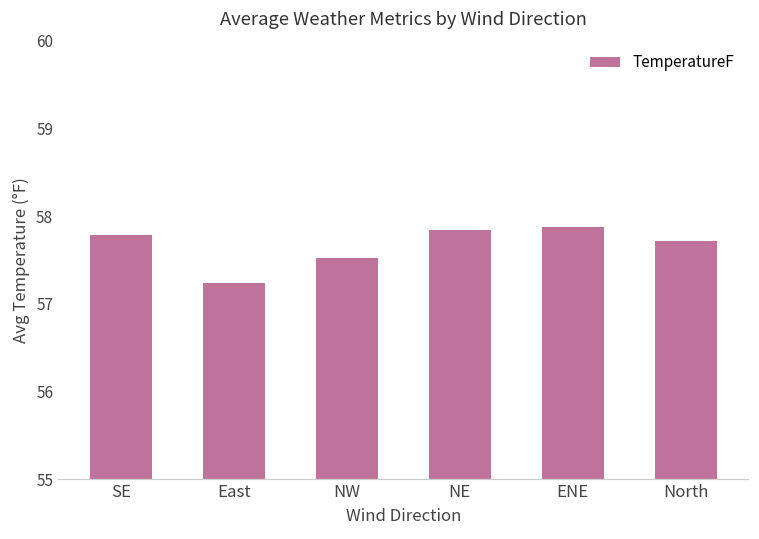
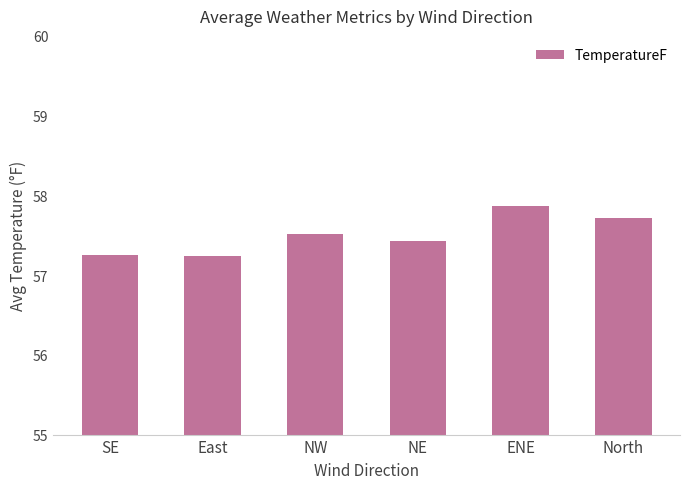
  {
-   "SE": 57.8,
+   "SE": 57.3,
    "East": 57.2,
    "NW": 57.5,
-   "NE": 57.8,
+   "NE": 57.4,
    "ENE": 57.9,
    "North": 57.7
  }
